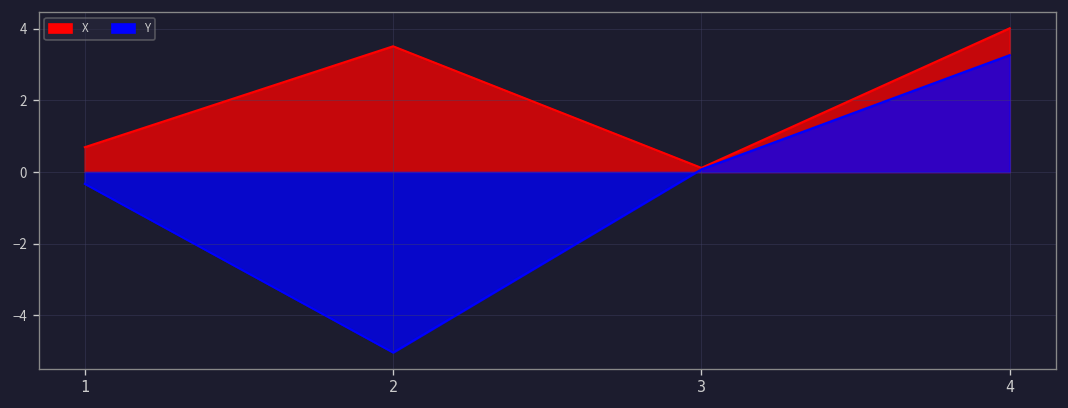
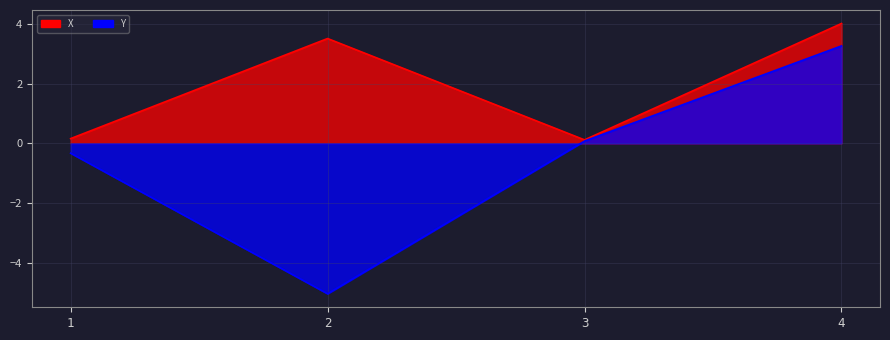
  {
    "X": {
-     "1": 0.7,
+     "1": 0.2,
      "2": 3.5,
      "4": 4.0
    }
  }
